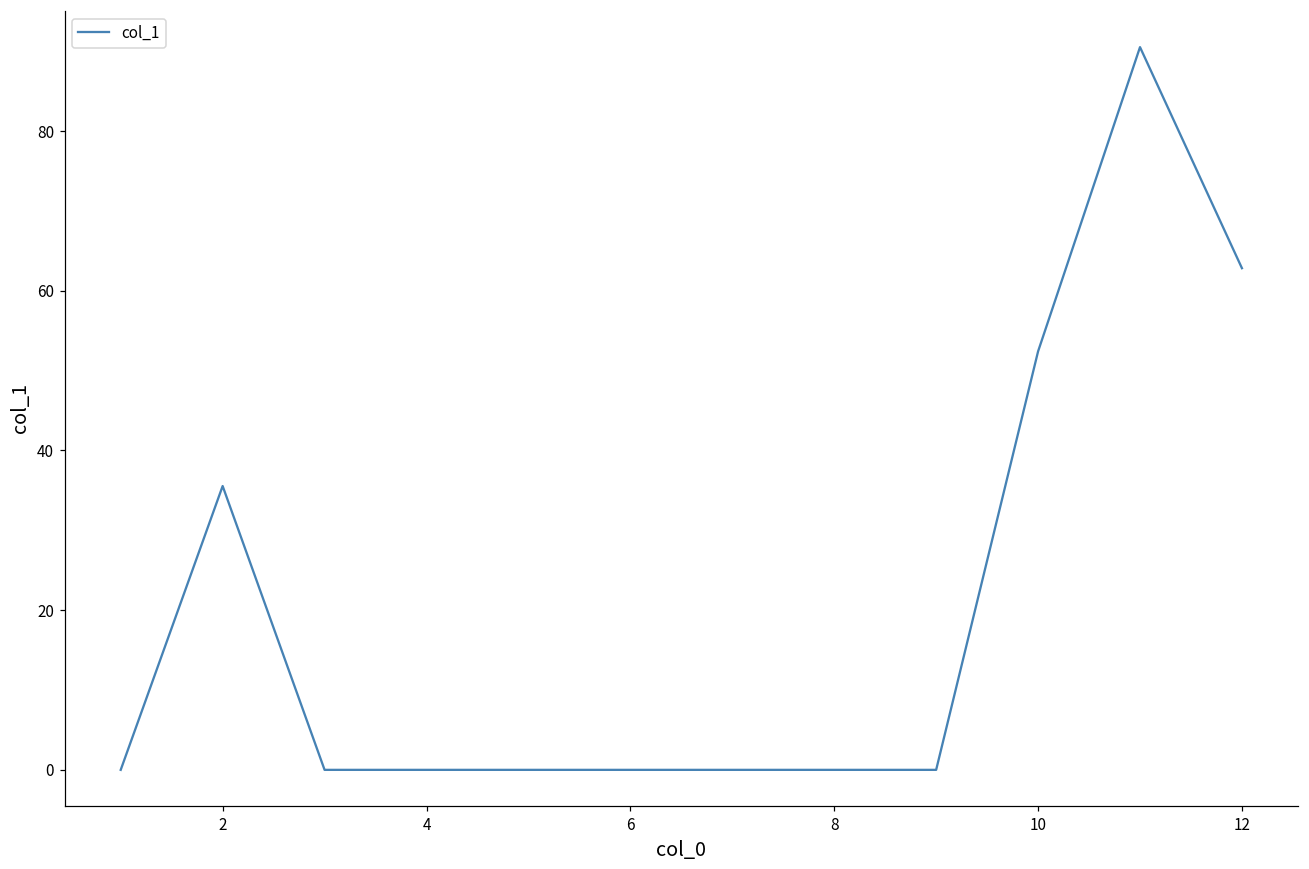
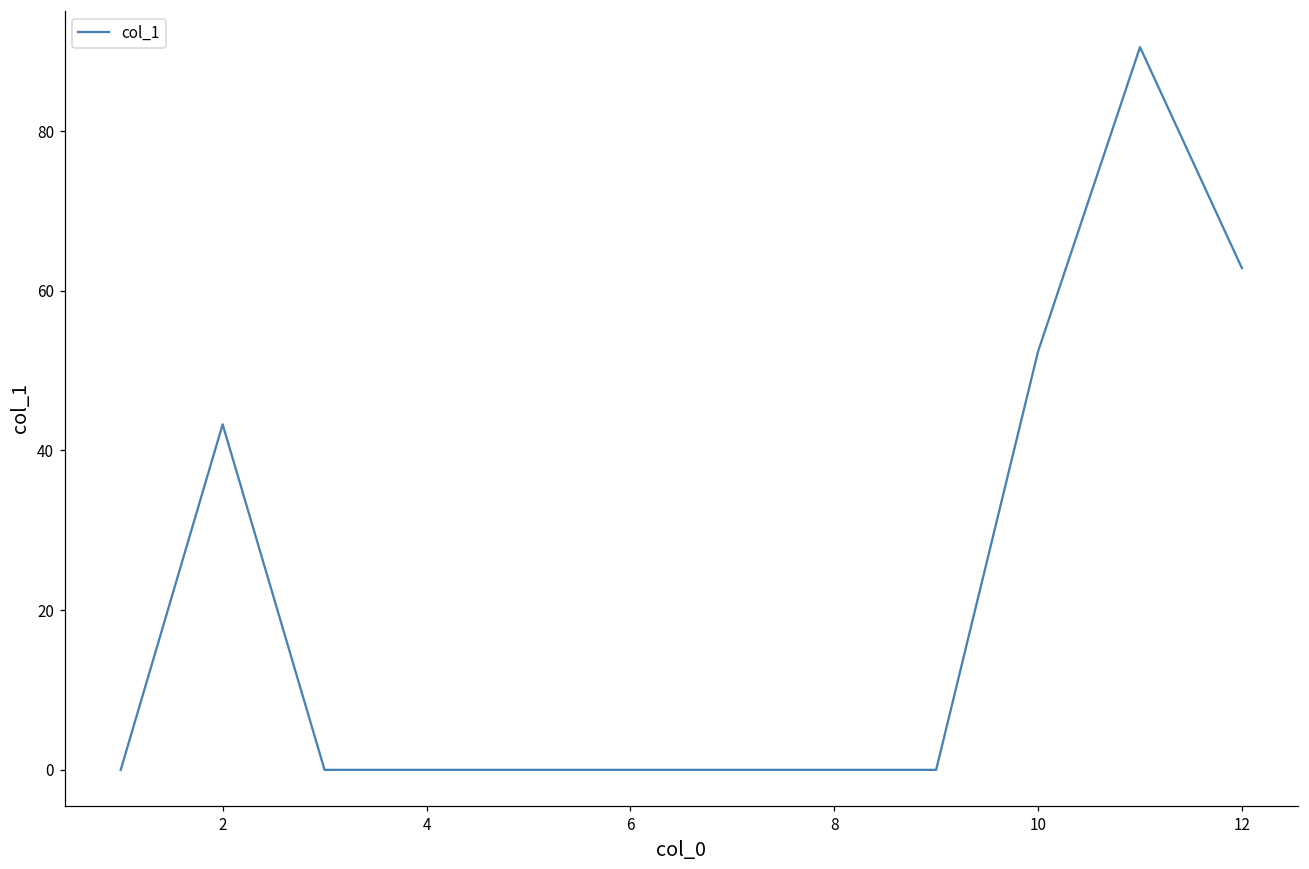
  {
-   "2": 36,
+   "2": 43,
    "4": 0,
    "6": 0,
    "8": 0,
    "10": 52,
    "12": 63
  }
